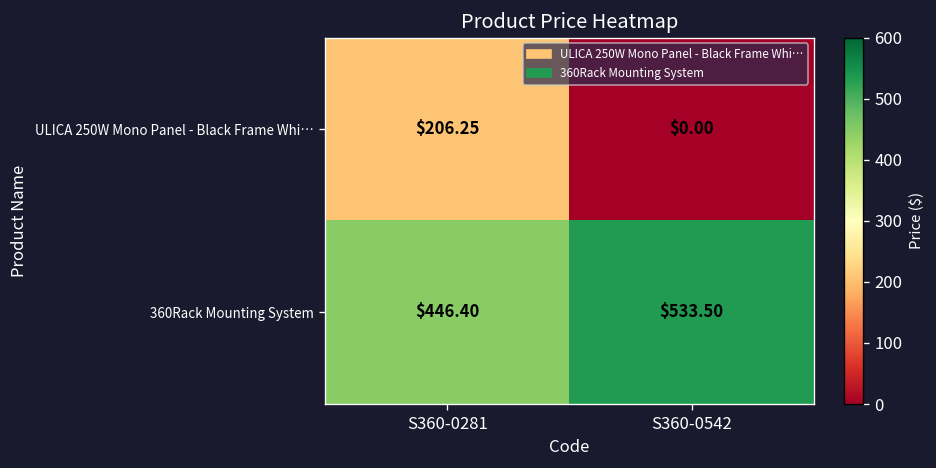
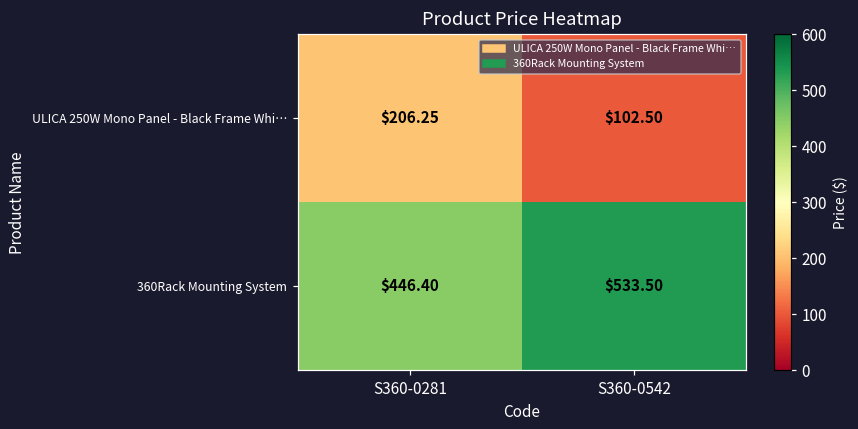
  {
    "ULICA 250W Mono Panel - Black Frame Whi…": {
      "S360-0281": "$206.25",
-     "S360-0542": "$0.00"
+     "S360-0542": "$102.50"
    },
    "360Rack Mounting System": {
      "S360-0281": "$446.40",
      "S360-0542": "$533.50"
    }
  }
